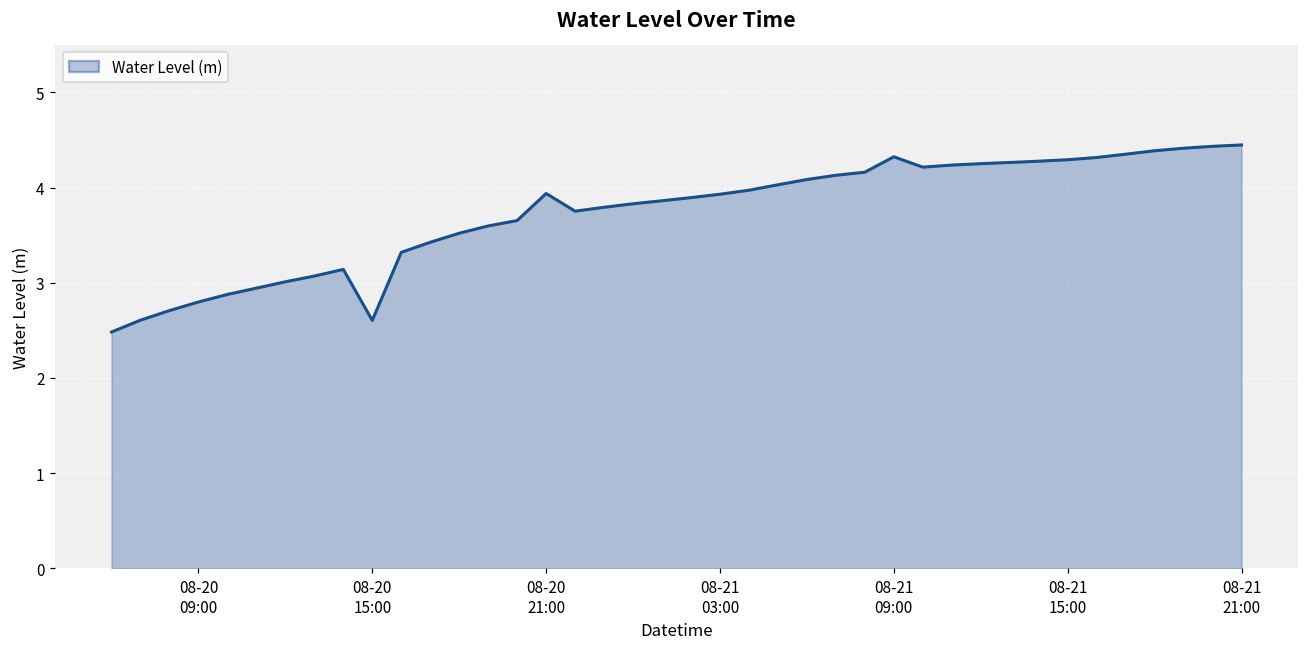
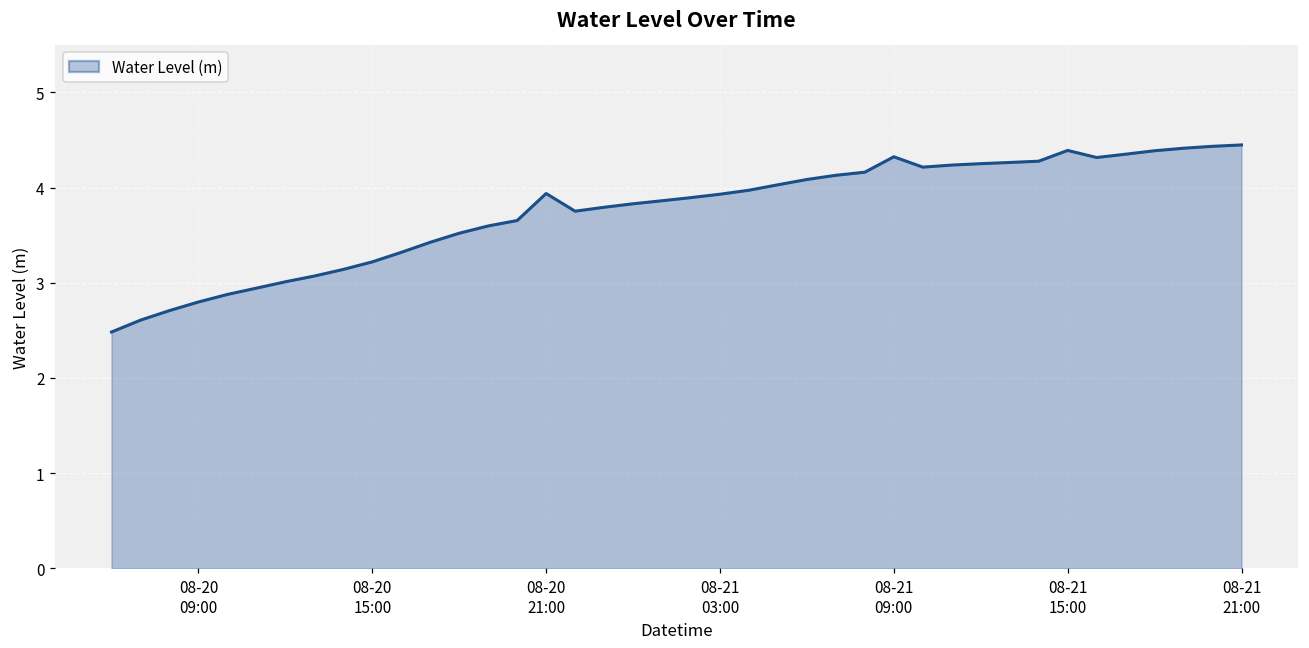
  {
    "08-20 09:00": 2.8,
-   "08-20 15:00": 2.6,
+   "08-20 15:00": 3.2,
    "08-20 21:00": 3.9,
    "08-21 03:00": 3.9,
    "08-21 09:00": 4.3,
-   "08-21 15:00": 4.3,
+   "08-21 15:00": 4.4,
    "08-21 21:00": 4.4
  }
